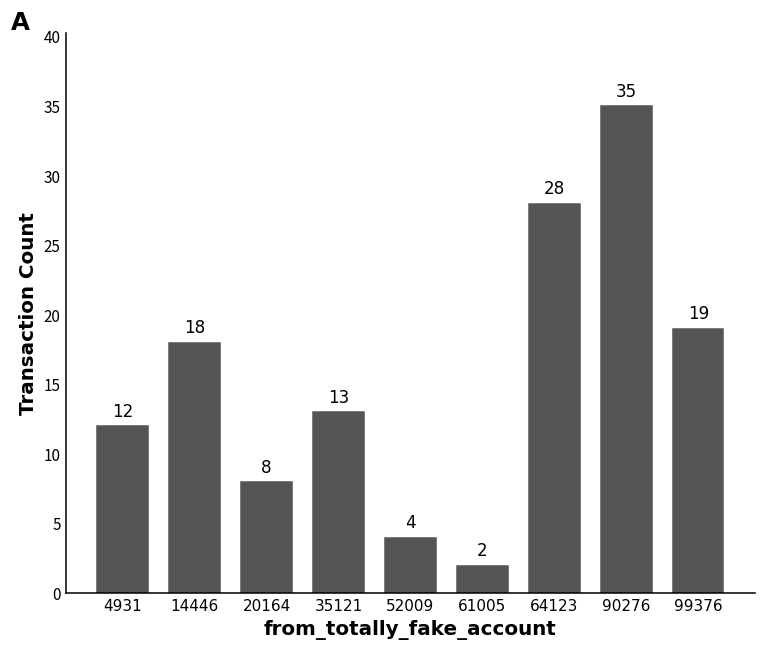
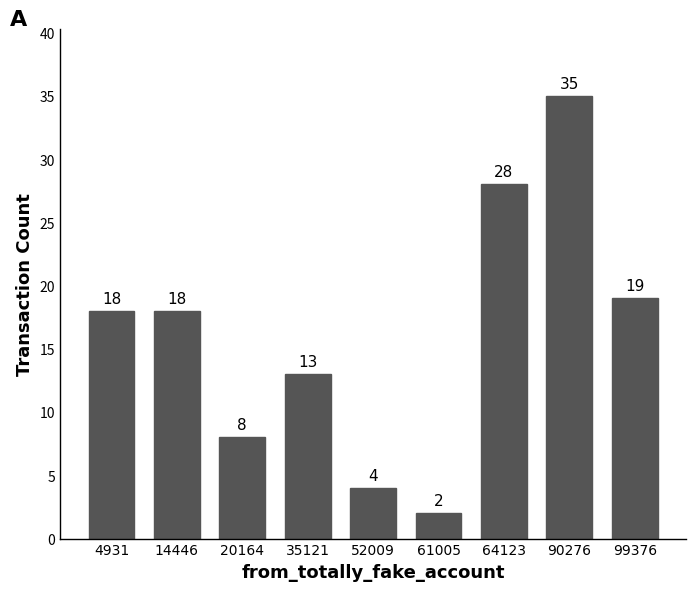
  {
-   "4931": 12,
+   "4931": 18,
    "14446": 18,
    "20164": 8,
    "35121": 13,
    "52009": 4,
    "61005": 2,
    "64123": 28,
    "90276": 35,
    "99376": 19
  }
